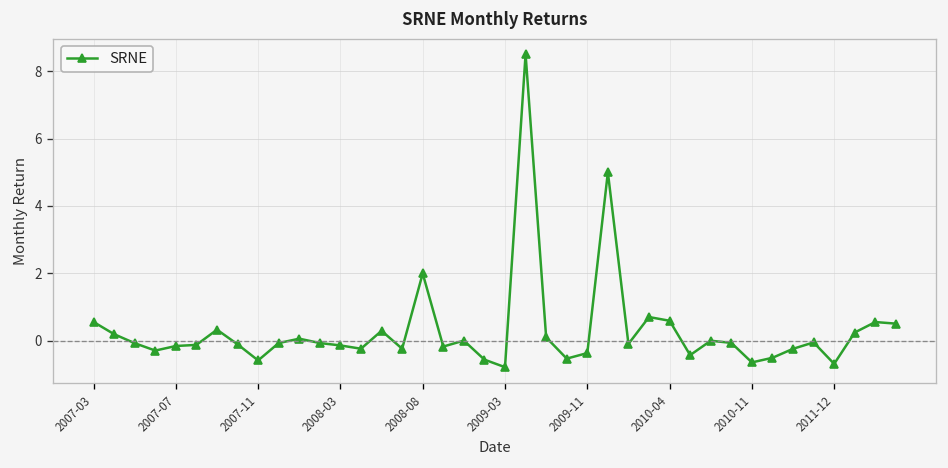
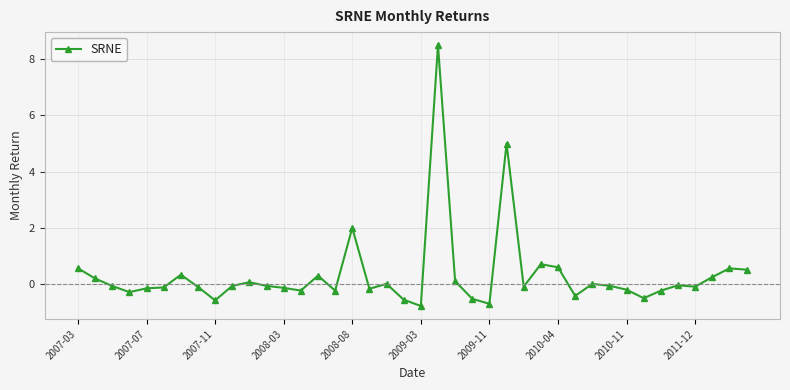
  {
    "2007-03": 0.6,
    "2007-07": -0.2,
    "2007-11": -0.6,
    "2008-03": -0.1,
    "2008-08": 2.0,
    "2009-03": -0.8,
-   "2009-11": -0.4,
+   "2009-11": -0.7,
    "2010-04": 0.6,
-   "2010-11": -0.6,
-   "2011-12": -0.7
+   "2010-11": -0.2,
+   "2011-12": -0.1
  }
